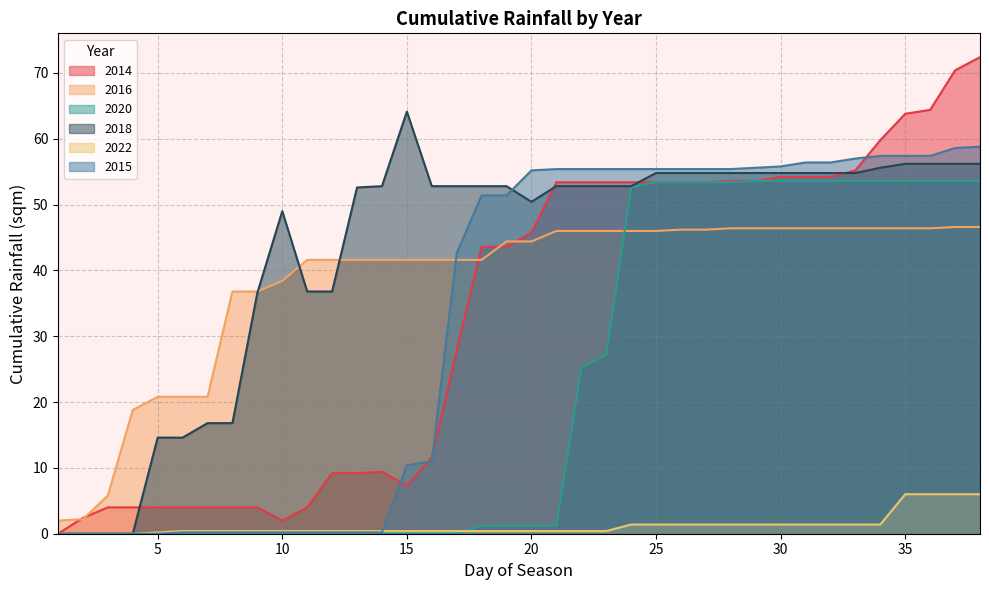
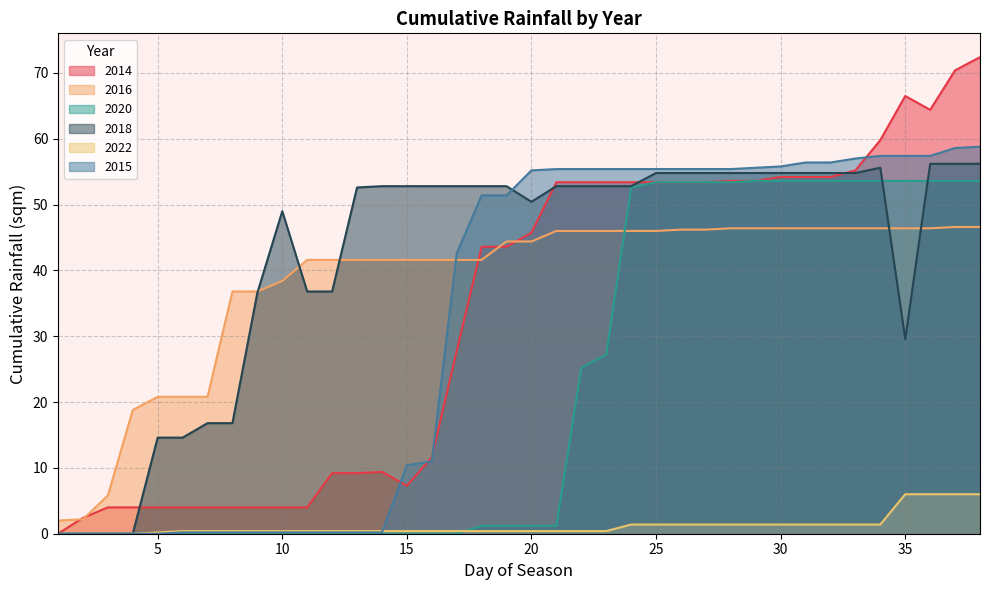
  {
    "2014": {
      "5": 4,
-     "10": 2,
+     "10": 4,
      "15": 7,
      "20": 46,
      "30": 54,
-     "35": 64
+     "35": 67
    },
    "2018": {
      "5": 15,
      "10": 49,
-     "15": 64,
+     "15": 53,
      "20": 50,
      "25": 55,
      "30": 55,
-     "35": 56
+     "35": 30
    }
  }
